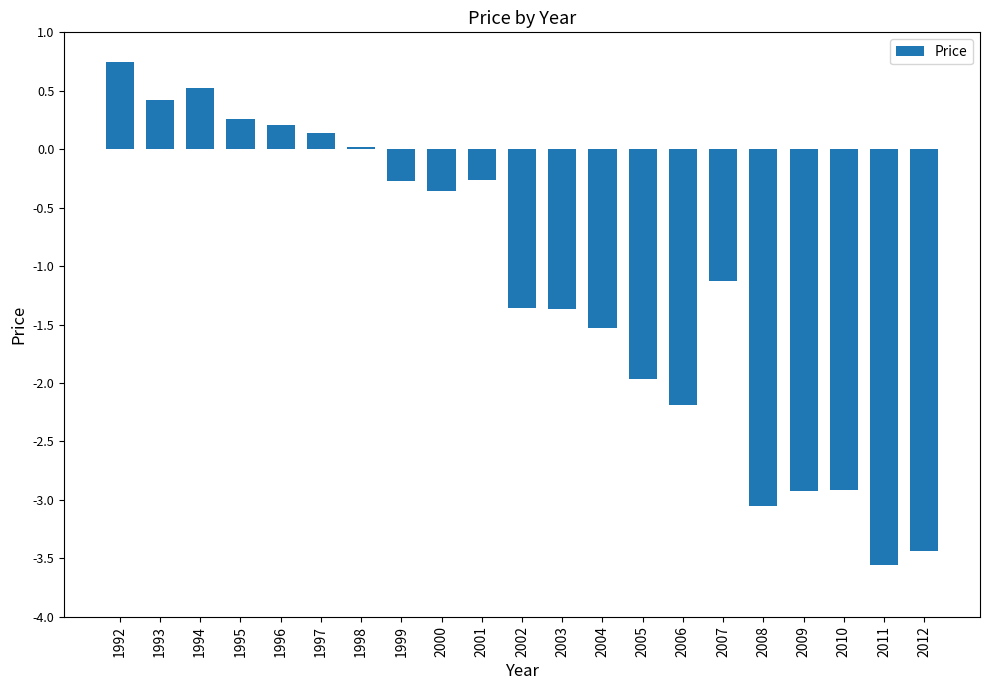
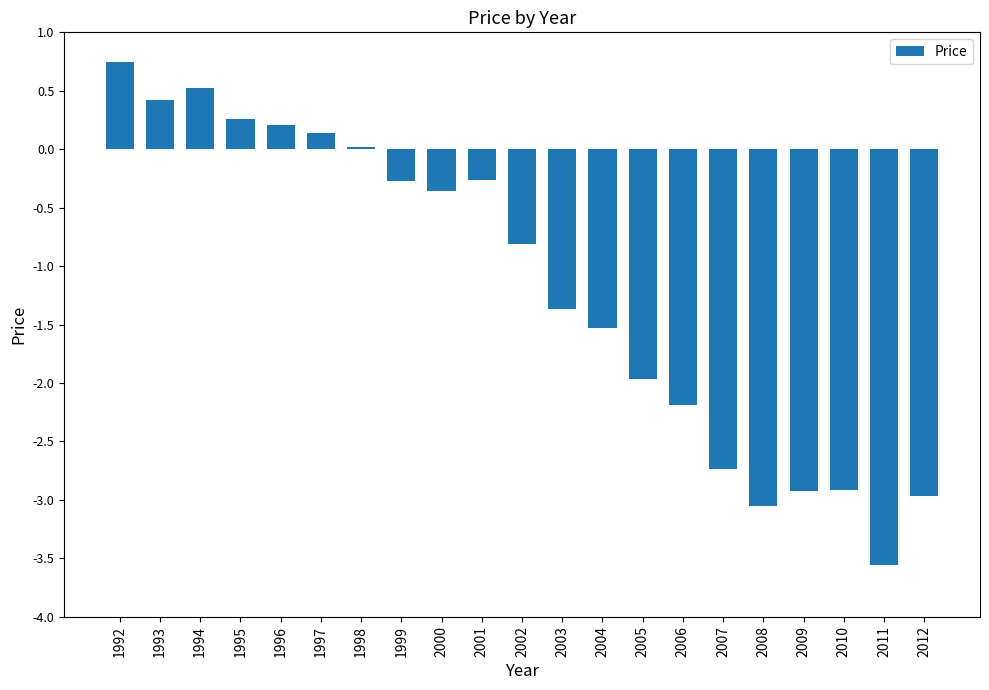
  {
    "1992": 0.75,
    "1993": 0.42,
    "1994": 0.52,
    "1995": 0.26,
    "1996": 0.21,
    "1997": 0.14,
    "1998": 0.02,
    "1999": -0.27,
    "2000": -0.36,
    "2001": -0.27,
-   "2002": -1.35,
+   "2002": -0.81,
    "2003": -1.37,
    "2004": -1.53,
    "2005": -1.96,
    "2006": -2.18,
-   "2007": -1.13,
+   "2007": -2.74,
    "2008": -3.05,
    "2009": -2.92,
    "2010": -2.91,
    "2011": -3.55,
-   "2012": -3.44
+   "2012": -2.97
  }
